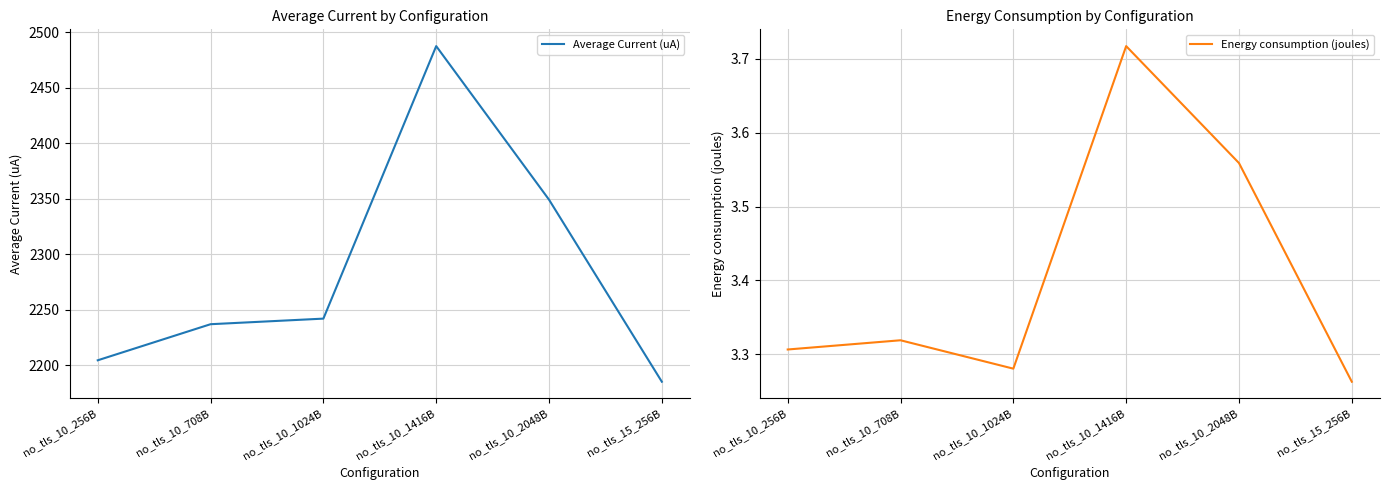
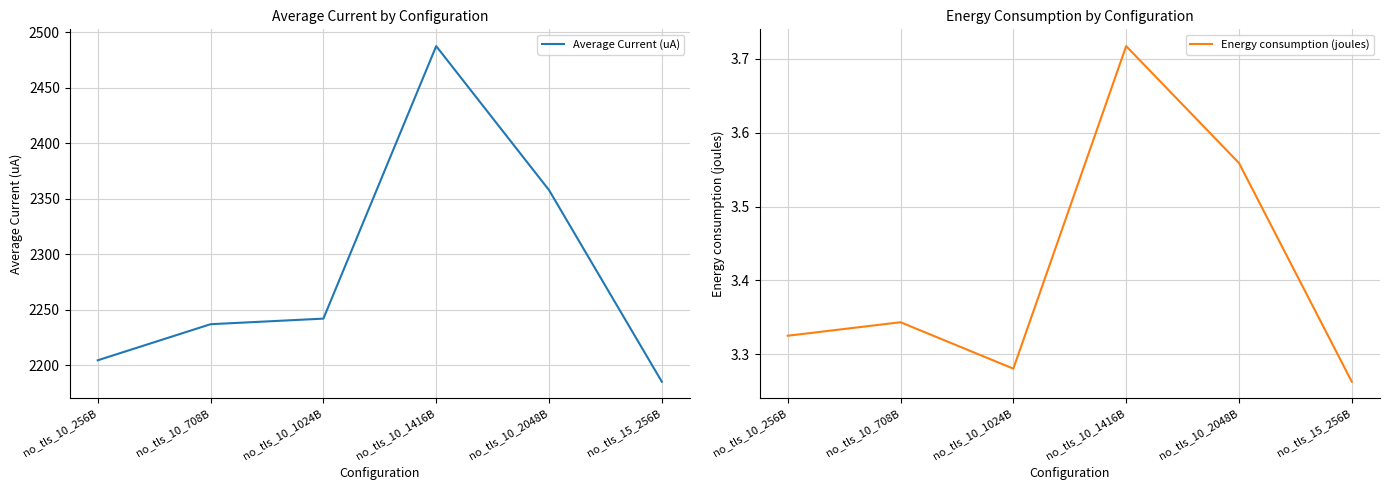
  {
    "Average Current by Configuration": {
      "no_tls_10_256B": 2205,
      "no_tls_10_708B": 2237,
      "no_tls_10_1024B": 2242,
      "no_tls_10_1416B": 2487,
-     "no_tls_10_2048B": 2349,
+     "no_tls_10_2048B": 2358,
      "no_tls_15_256B": 2185
    },
    "Energy Consumption by Configuration": {
-     "no_tls_10_256B": 3.31,
-     "no_tls_10_708B": 3.32,
+     "no_tls_10_256B": 3.33,
+     "no_tls_10_708B": 3.34,
      "no_tls_10_1024B": 3.28,
      "no_tls_10_1416B": 3.72,
      "no_tls_10_2048B": 3.56,
      "no_tls_15_256B": 3.26
    }
  }
